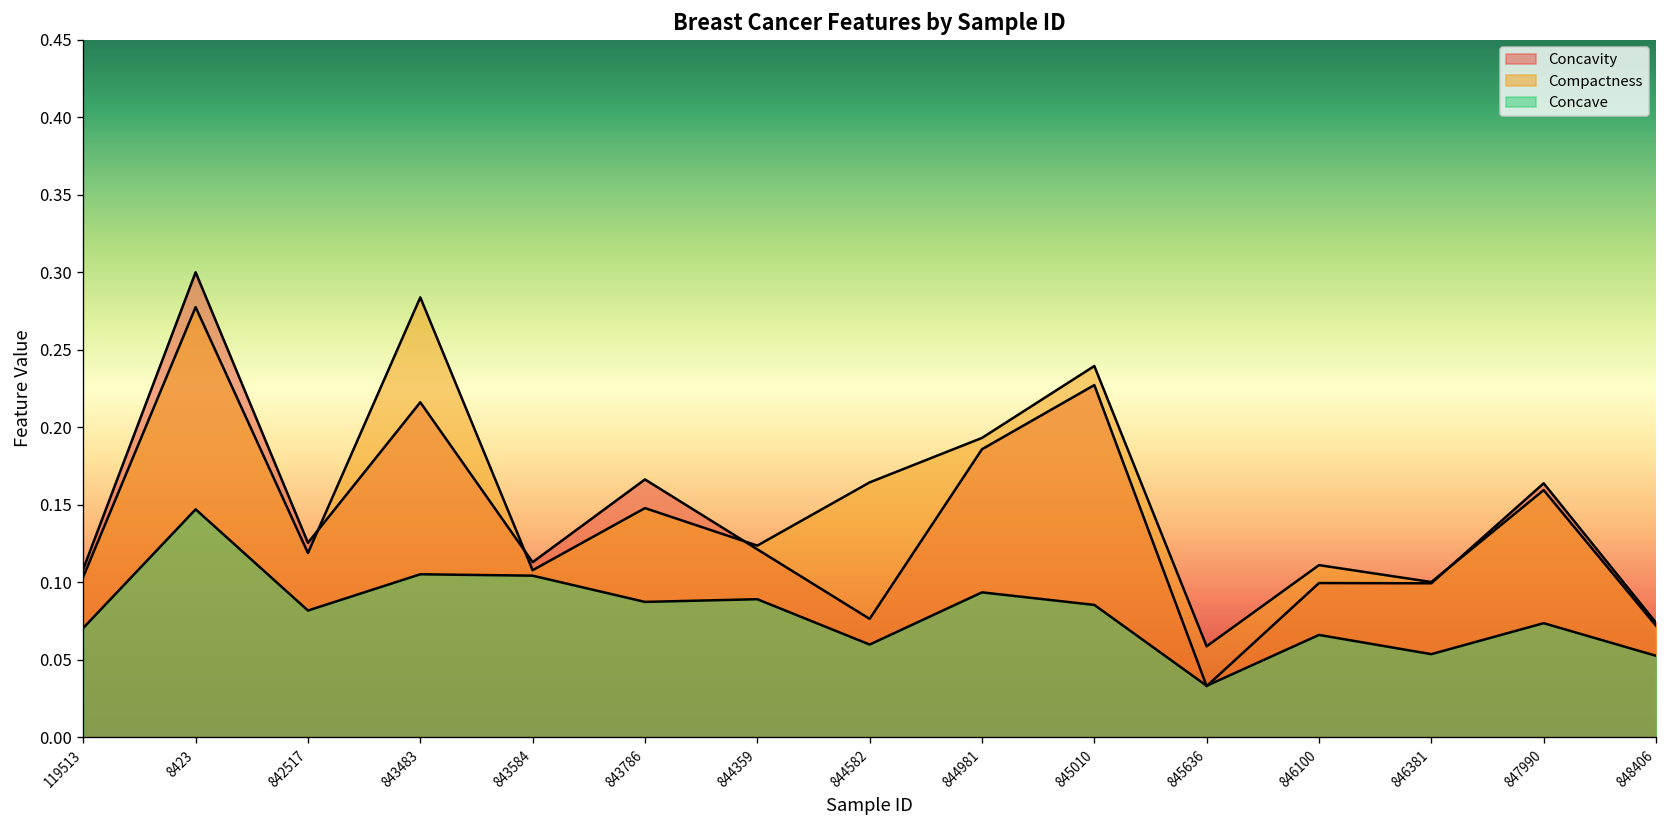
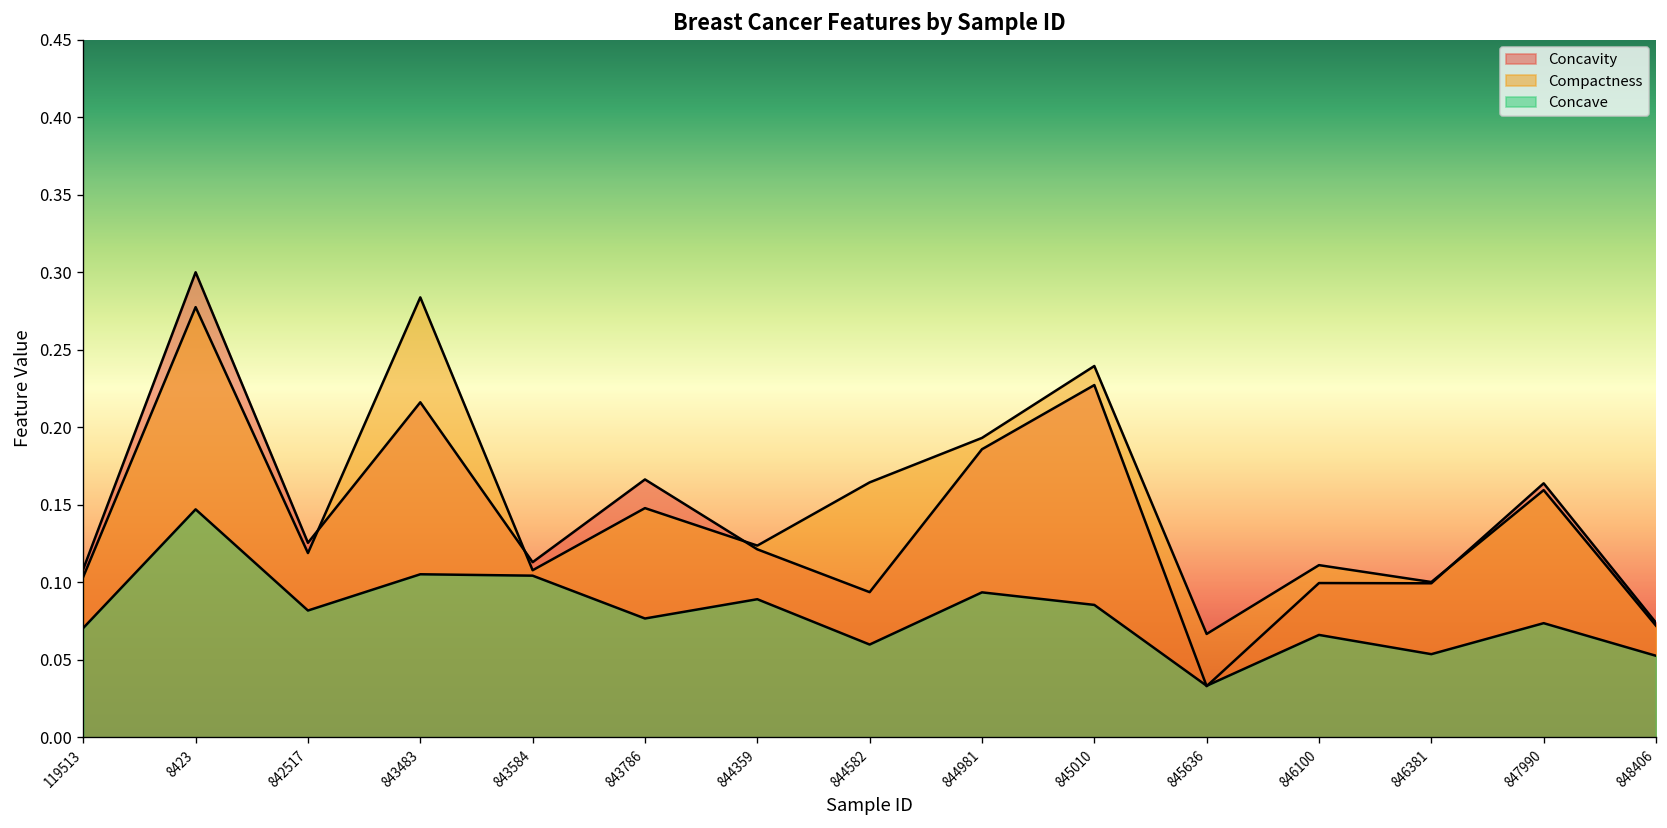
  {
    "Concavity": {
      "119513": 0.109,
      "8423": 0.300,
      "842517": 0.126,
      "843483": 0.216,
      "843584": 0.113,
      "843786": 0.166,
      "844359": 0.121,
-     "844582": 0.076,
+     "844582": 0.094,
      "844981": 0.186,
      "845010": 0.227,
      "846100": 0.100,
      "847990": 0.164
    },
    "Compactness": {
      "119513": 0.104,
      "8423": 0.278,
      "842517": 0.119,
      "843483": 0.284,
      "843584": 0.108,
      "843786": 0.148,
      "844359": 0.124,
      "844582": 0.165,
      "844981": 0.193,
      "845010": 0.240,
-     "845636": 0.059,
+     "845636": 0.067,
      "846100": 0.111,
      "847990": 0.160
    },
    "Concave": {
      "119513": 0.071,
      "8423": 0.147,
      "842517": 0.082,
      "843483": 0.105,
      "843584": 0.104,
-     "843786": 0.087,
+     "843786": 0.077,
      "844359": 0.089,
      "844582": 0.060,
      "844981": 0.094,
      "845010": 0.085,
      "846100": 0.066,
      "846381": 0.054,
      "847990": 0.074,
      "848406": 0.053
    }
  }
